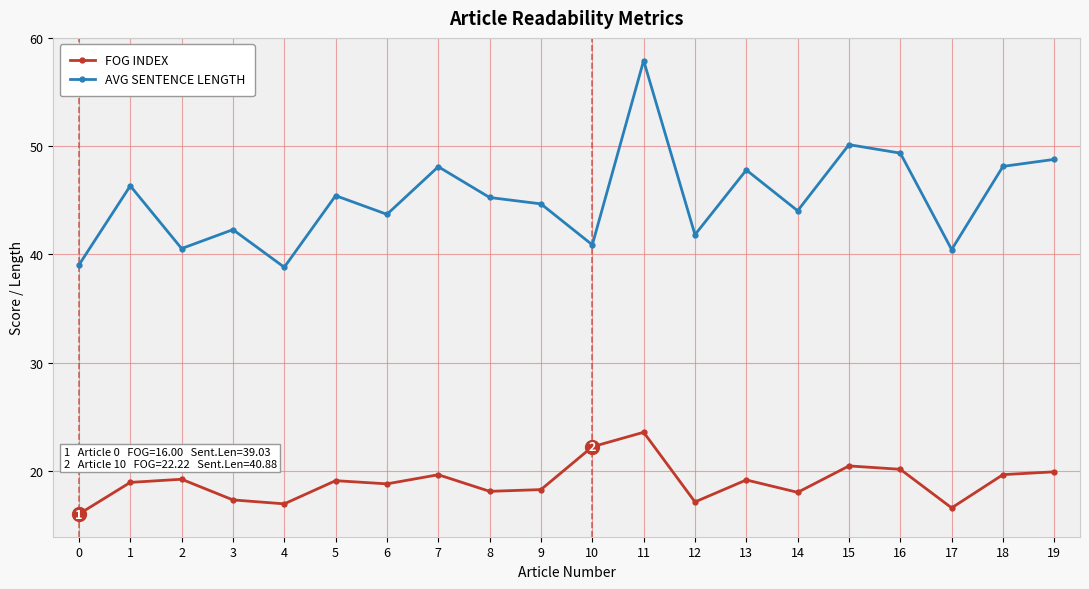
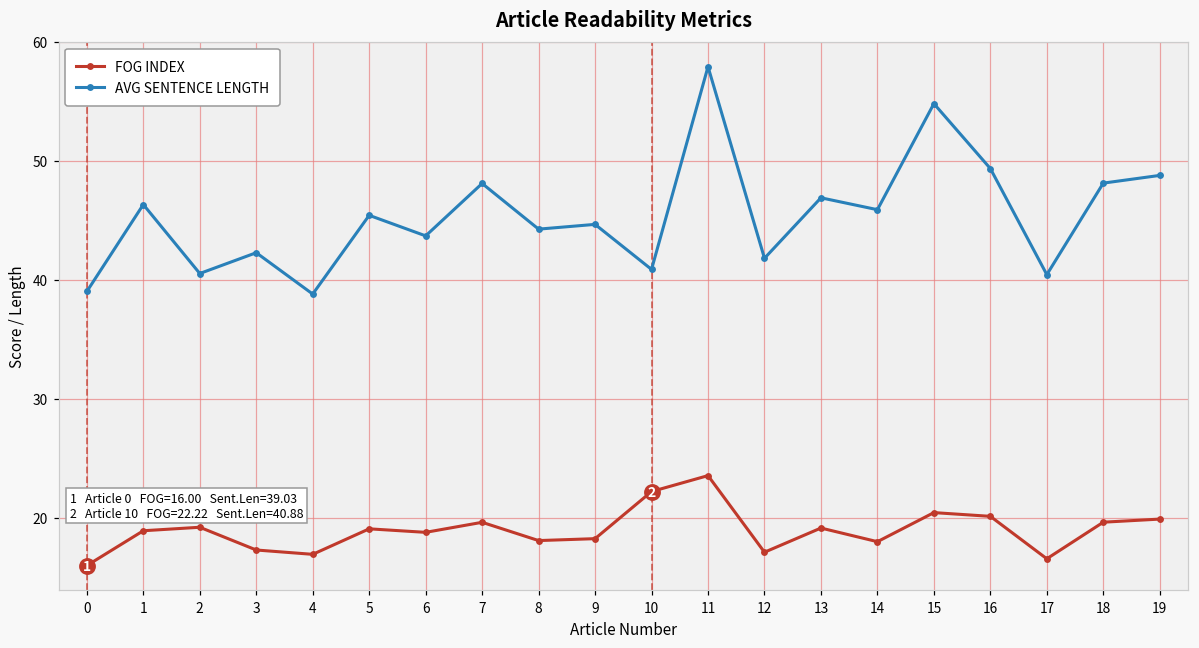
  {
    "AVG SENTENCE LENGTH": {
      "0": 39.0,
      "1": 46.3,
      "2": 40.5,
      "3": 42.3,
      "4": 38.8,
      "5": 45.4,
      "6": 43.7,
      "7": 48.1,
-     "8": 45.3,
+     "8": 44.3,
      "9": 44.7,
      "10": 40.9,
      "11": 57.9,
      "12": 41.8,
-     "13": 47.8,
-     "14": 44.0,
-     "15": 50.1,
+     "13": 46.9,
+     "14": 45.9,
+     "15": 54.8,
      "16": 49.4,
      "17": 40.4,
      "18": 48.1,
      "19": 48.8
    }
  }
